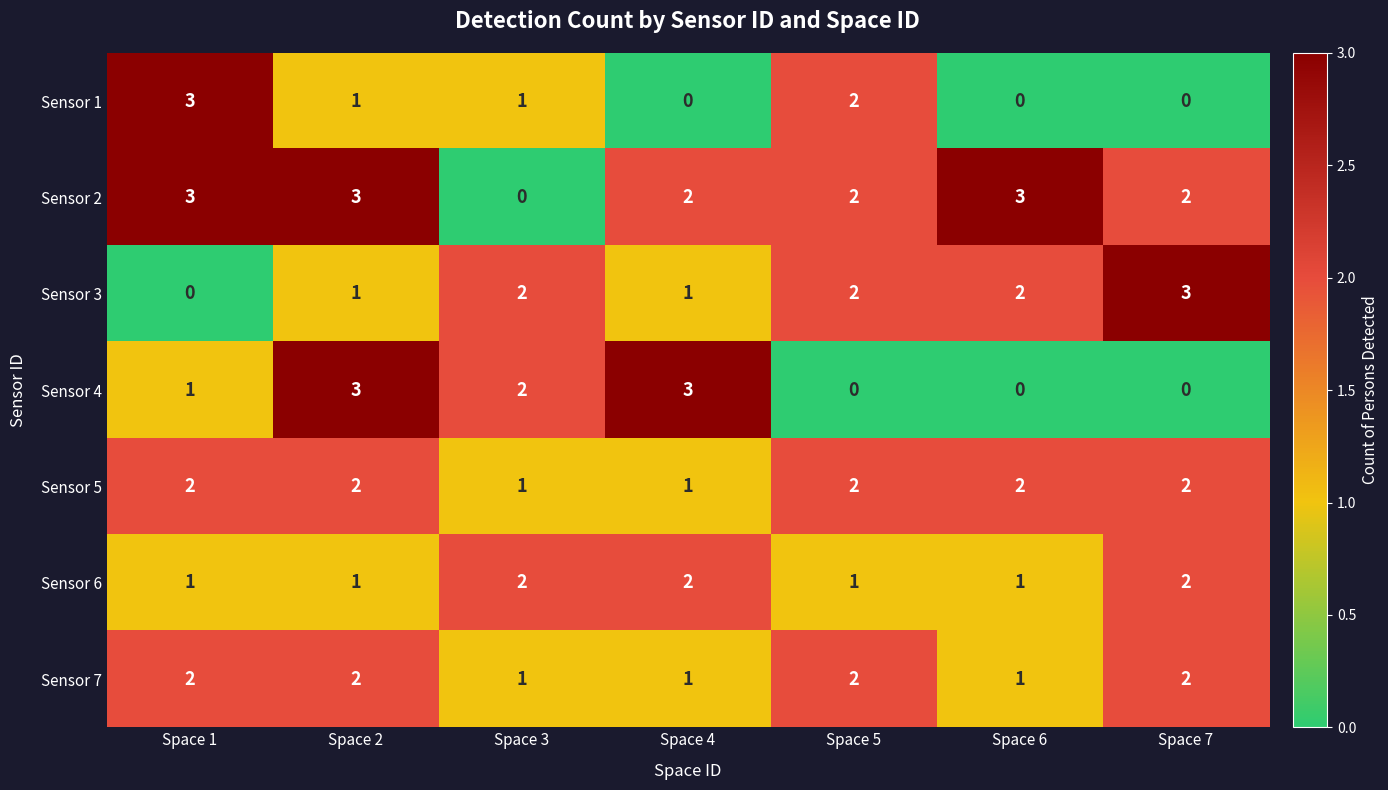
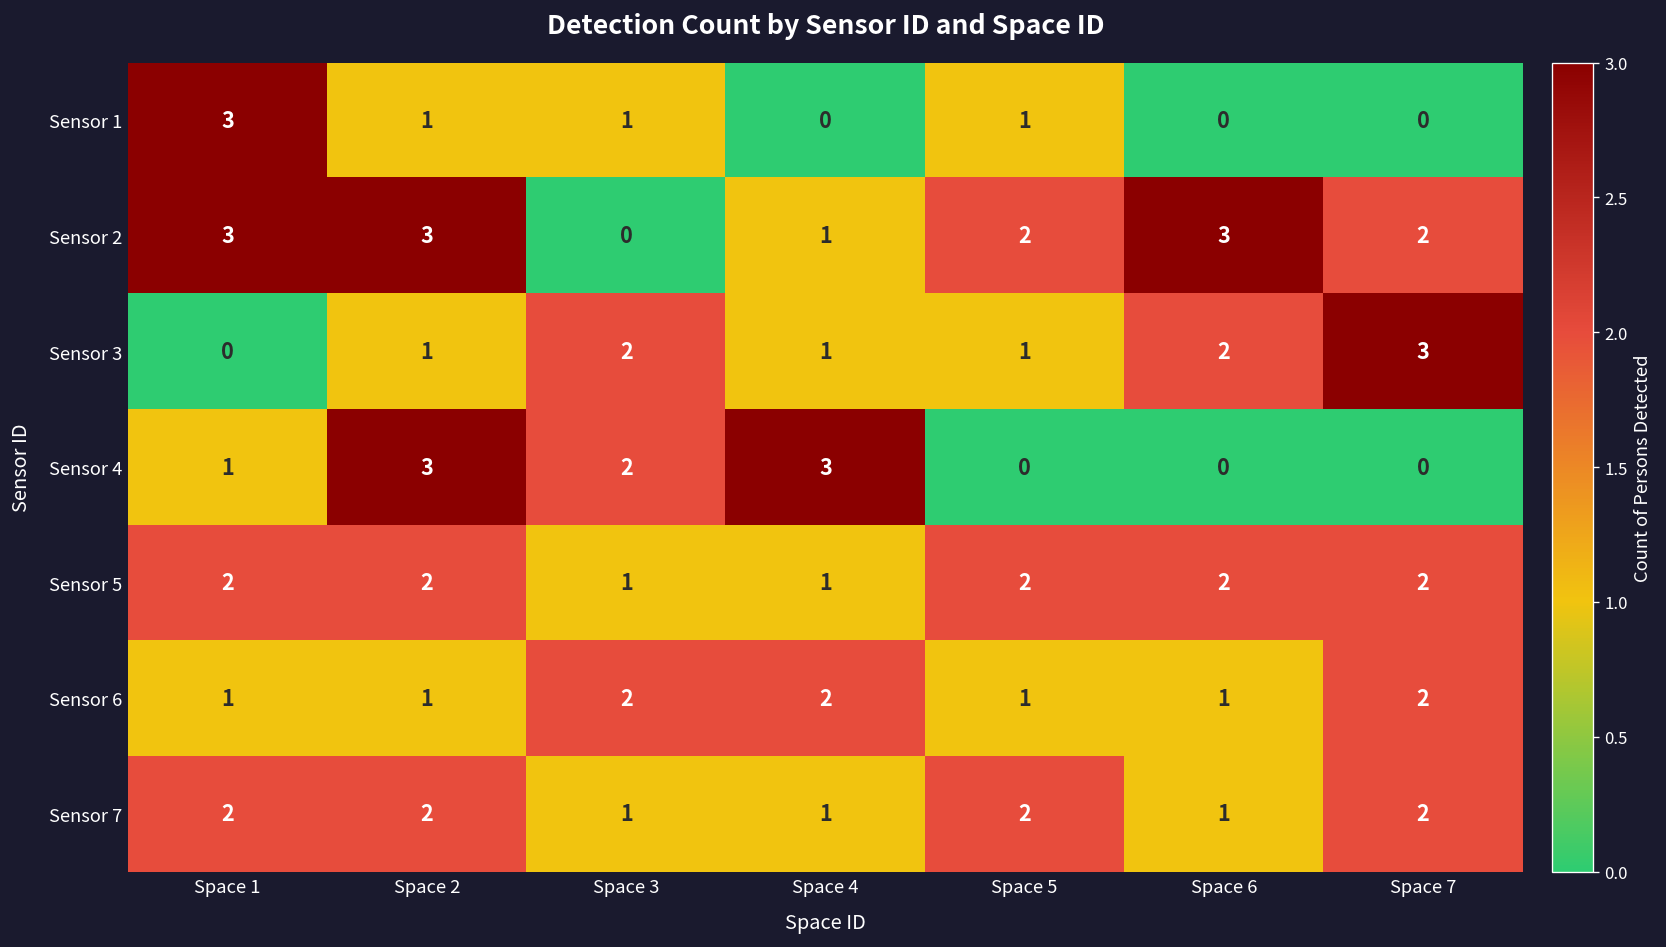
  {
    "Sensor 1": {
      "Space 1": 3,
      "Space 2": 1,
      "Space 3": 1,
      "Space 4": 0,
-     "Space 5": 2,
+     "Space 5": 1,
      "Space 6": 0,
      "Space 7": 0
    },
    "Sensor 2": {
      "Space 1": 3,
      "Space 2": 3,
      "Space 3": 0,
-     "Space 4": 2,
+     "Space 4": 1,
      "Space 5": 2,
      "Space 6": 3,
      "Space 7": 2
    },
    "Sensor 3": {
      "Space 1": 0,
      "Space 2": 1,
      "Space 3": 2,
      "Space 4": 1,
-     "Space 5": 2,
+     "Space 5": 1,
      "Space 6": 2,
      "Space 7": 3
    },
    "Sensor 4": {
      "Space 1": 1,
      "Space 2": 3,
      "Space 3": 2,
      "Space 4": 3,
      "Space 5": 0,
      "Space 6": 0,
      "Space 7": 0
    },
    "Sensor 5": {
      "Space 1": 2,
      "Space 2": 2,
      "Space 3": 1,
      "Space 4": 1,
      "Space 5": 2,
      "Space 6": 2,
      "Space 7": 2
    },
    "Sensor 6": {
      "Space 1": 1,
      "Space 2": 1,
      "Space 3": 2,
      "Space 4": 2,
      "Space 5": 1,
      "Space 6": 1,
      "Space 7": 2
    },
    "Sensor 7": {
      "Space 1": 2,
      "Space 2": 2,
      "Space 3": 1,
      "Space 4": 1,
      "Space 5": 2,
      "Space 6": 1,
      "Space 7": 2
    }
  }
